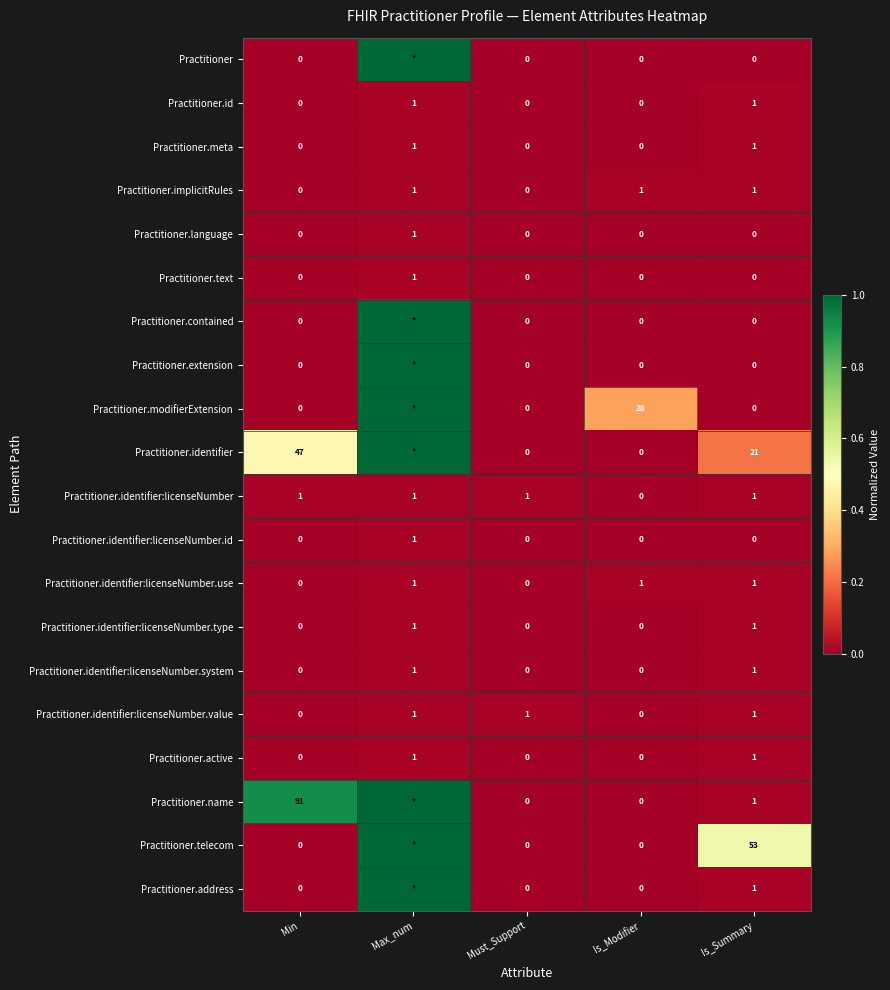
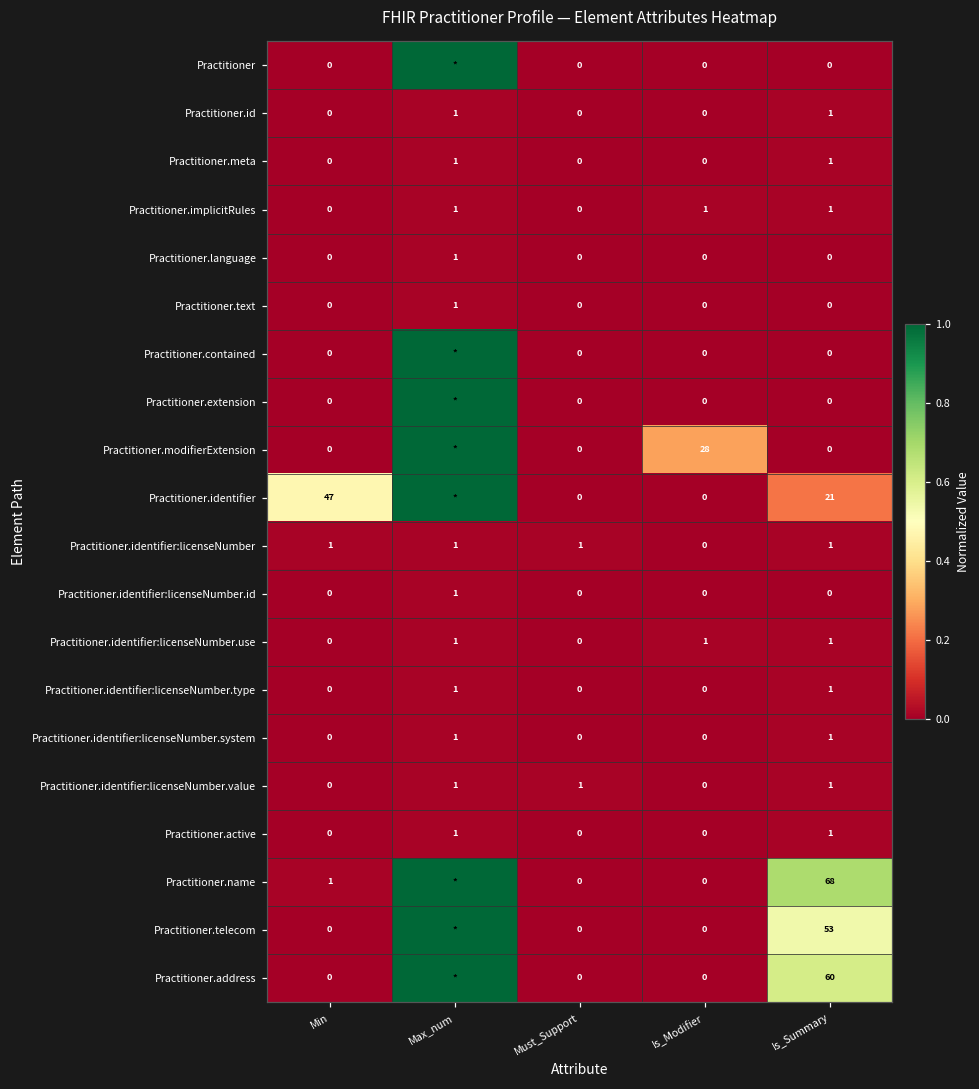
  {
    "Practitioner": {
      "Min": 0,
      "Must_Support": 0,
      "Is_Modifier": 0,
      "Is_Summary": 0
    },
    "Practitioner.id": {
      "Min": 0,
      "Max_num": 1,
      "Must_Support": 0,
      "Is_Modifier": 0,
      "Is_Summary": 1
    },
    "Practitioner.meta": {
      "Min": 0,
      "Max_num": 1,
      "Must_Support": 0,
      "Is_Modifier": 0,
      "Is_Summary": 1
    },
    "Practitioner.implicitRules": {
      "Min": 0,
      "Max_num": 1,
      "Must_Support": 0,
      "Is_Modifier": 1,
      "Is_Summary": 1
    },
    "Practitioner.language": {
      "Min": 0,
      "Max_num": 1,
      "Must_Support": 0,
      "Is_Modifier": 0,
      "Is_Summary": 0
    },
    "Practitioner.text": {
      "Min": 0,
      "Max_num": 1,
      "Must_Support": 0,
      "Is_Modifier": 0,
      "Is_Summary": 0
    },
    "Practitioner.contained": {
      "Min": 0,
      "Must_Support": 0,
      "Is_Modifier": 0,
      "Is_Summary": 0
    },
    "Practitioner.extension": {
      "Min": 0,
      "Must_Support": 0,
      "Is_Modifier": 0,
      "Is_Summary": 0
    },
    "Practitioner.modifierExtension": {
      "Min": 0,
      "Must_Support": 0,
      "Is_Modifier": 28,
      "Is_Summary": 0
    },
    "Practitioner.identifier": {
      "Min": 47,
      "Must_Support": 0,
      "Is_Modifier": 0,
      "Is_Summary": 21
    },
    "Practitioner.identifier:licenseNumber": {
      "Min": 1,
      "Max_num": 1,
      "Must_Support": 1,
      "Is_Modifier": 0,
      "Is_Summary": 1
    },
    "Practitioner.identifier:licenseNumber.id": {
      "Min": 0,
      "Max_num": 1,
      "Must_Support": 0,
      "Is_Modifier": 0,
      "Is_Summary": 0
    },
    "Practitioner.identifier:licenseNumber.use": {
      "Min": 0,
      "Max_num": 1,
      "Must_Support": 0,
      "Is_Modifier": 1,
      "Is_Summary": 1
    },
    "Practitioner.identifier:licenseNumber.type": {
      "Min": 0,
      "Max_num": 1,
      "Must_Support": 0,
      "Is_Modifier": 0,
      "Is_Summary": 1
    },
    "Practitioner.identifier:licenseNumber.system": {
      "Min": 0,
      "Max_num": 1,
      "Must_Support": 0,
      "Is_Modifier": 0,
      "Is_Summary": 1
    },
    "Practitioner.identifier:licenseNumber.value": {
      "Min": 0,
      "Max_num": 1,
      "Must_Support": 1,
      "Is_Modifier": 0,
      "Is_Summary": 1
    },
    "Practitioner.active": {
      "Min": 0,
      "Max_num": 1,
      "Must_Support": 0,
      "Is_Modifier": 0,
      "Is_Summary": 1
    },
    "Practitioner.name": {
-     "Min": 91,
+     "Min": 1,
      "Must_Support": 0,
      "Is_Modifier": 0,
-     "Is_Summary": 1
+     "Is_Summary": 68
    },
    "Practitioner.telecom": {
      "Min": 0,
      "Must_Support": 0,
      "Is_Modifier": 0,
      "Is_Summary": 53
    },
    "Practitioner.address": {
      "Min": 0,
      "Must_Support": 0,
      "Is_Modifier": 0,
-     "Is_Summary": 1
+     "Is_Summary": 60
    }
  }
